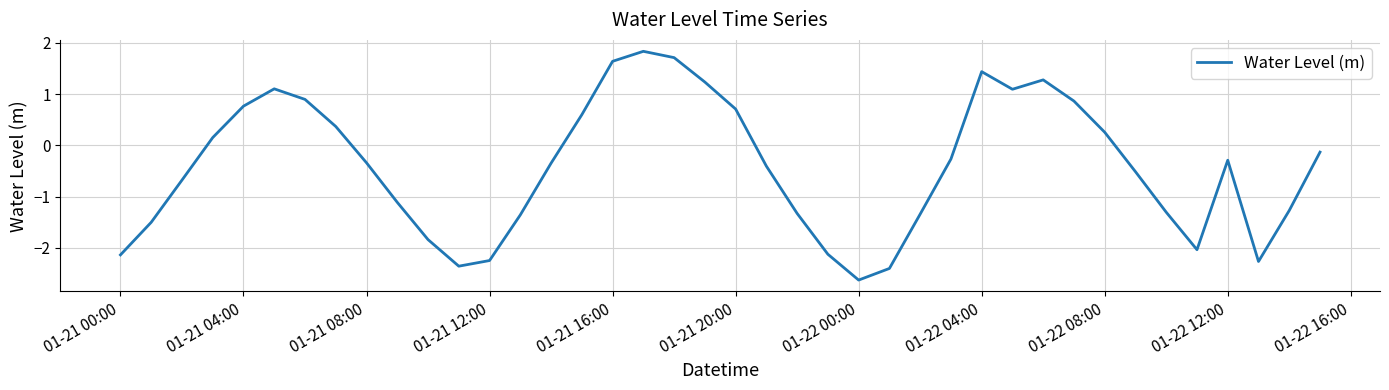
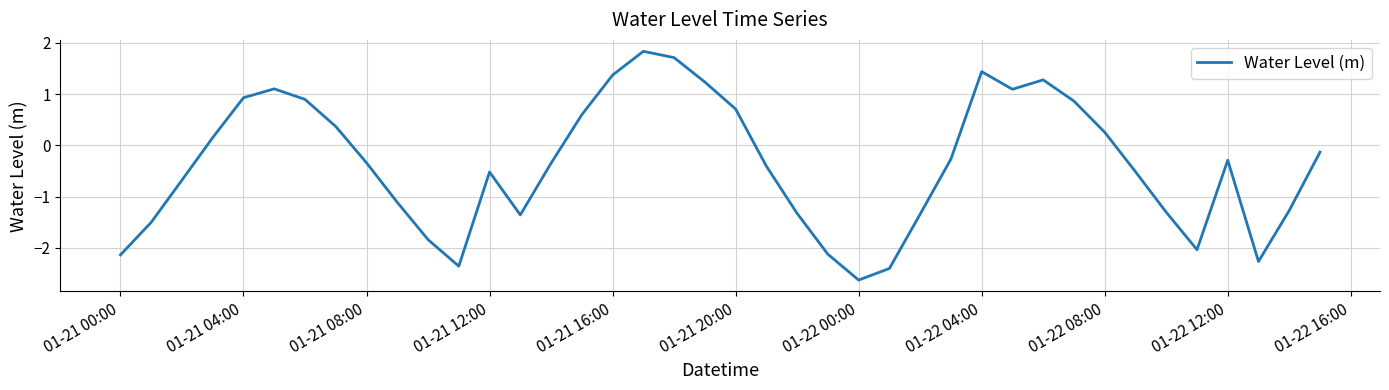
  {
    "01-21 00:00": -2.1,
-   "01-21 04:00": 0.8,
+   "01-21 04:00": 0.9,
    "01-21 08:00": -0.3,
-   "01-21 12:00": -2.2,
-   "01-21 16:00": 1.6,
+   "01-21 12:00": -0.5,
+   "01-21 16:00": 1.4,
    "01-21 20:00": 0.7,
    "01-22 00:00": -2.6,
    "01-22 04:00": 1.4,
    "01-22 08:00": 0.3,
    "01-22 12:00": -0.3
  }
